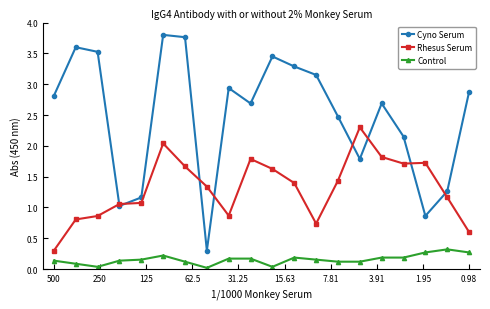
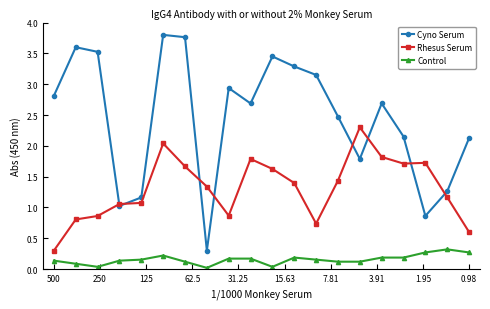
  {
    "Cyno Serum": {
      "500": 2.8,
-     "0.98": 2.9
+     "0.98": 2.1
    },
    "Rhesus Serum": {
      "500": 0.3,
      "0.98": 0.6
    },
    "Control": {
      "500": 0.1,
      "0.98": 0.3
    }
  }
